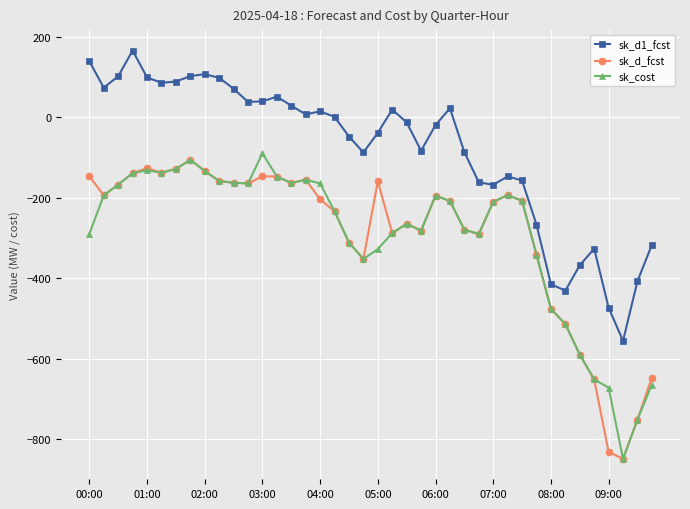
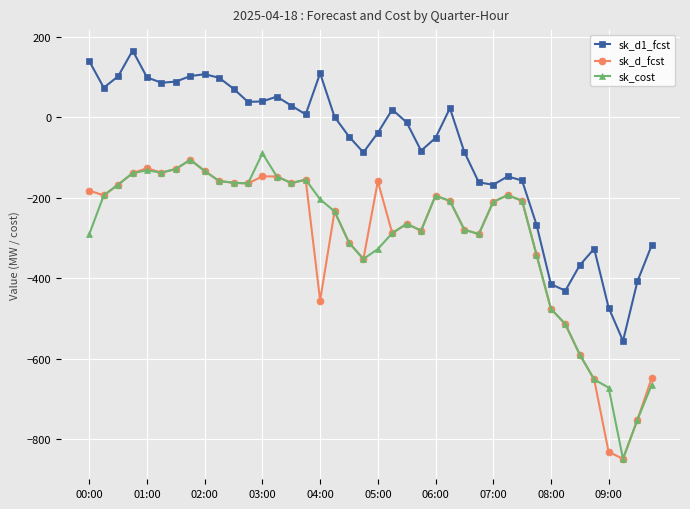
  {
    "sk_d1_fcst": {
      "00:00": 140,
      "01:00": 100,
      "02:00": 110,
      "03:00": 40,
-     "04:00": 20,
+     "04:00": 110,
      "05:00": -40,
-     "06:00": -20,
+     "06:00": -50,
      "07:00": -170,
      "08:00": -410,
      "09:00": -470
    },
    "sk_d_fcst": {
-     "00:00": -150,
+     "00:00": -180,
      "03:00": -150,
-     "04:00": -200,
+     "04:00": -460,
      "05:00": -160,
      "09:00": -830
    },
    "sk_cost": {
      "00:00": -290,
      "03:00": -90,
-     "04:00": -160,
+     "04:00": -200,
      "05:00": -330,
      "09:00": -670
    }
  }
